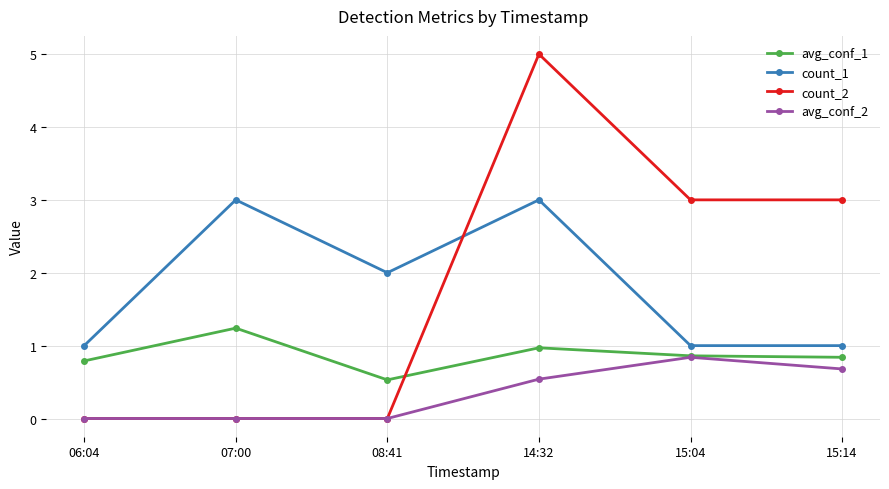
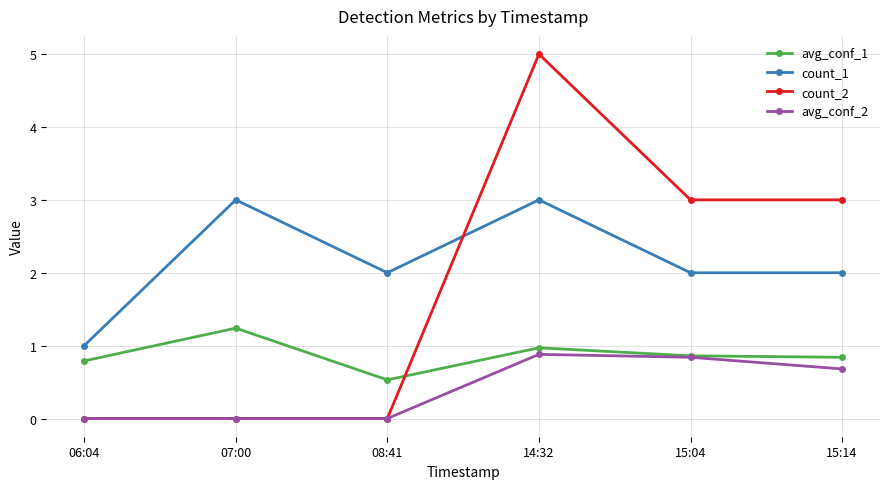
  {
    "avg_conf_1": {
      "06:04": 0.8,
      "07:00": 1.2,
      "08:41": 0.5,
      "14:32": 1.0,
      "15:14": 0.8
    },
    "count_1": {
      "06:04": 1,
      "07:00": 3,
      "08:41": 2,
      "14:32": 3,
-     "15:04": 1,
-     "15:14": 1
+     "15:04": 2,
+     "15:14": 2
    },
    "count_2": {
      "14:32": 5.0,
      "15:04": 3.0,
      "15:14": 3.0
    },
    "avg_conf_2": {
-     "14:32": 0.5,
+     "14:32": 0.9,
      "15:14": 0.7
    }
  }
